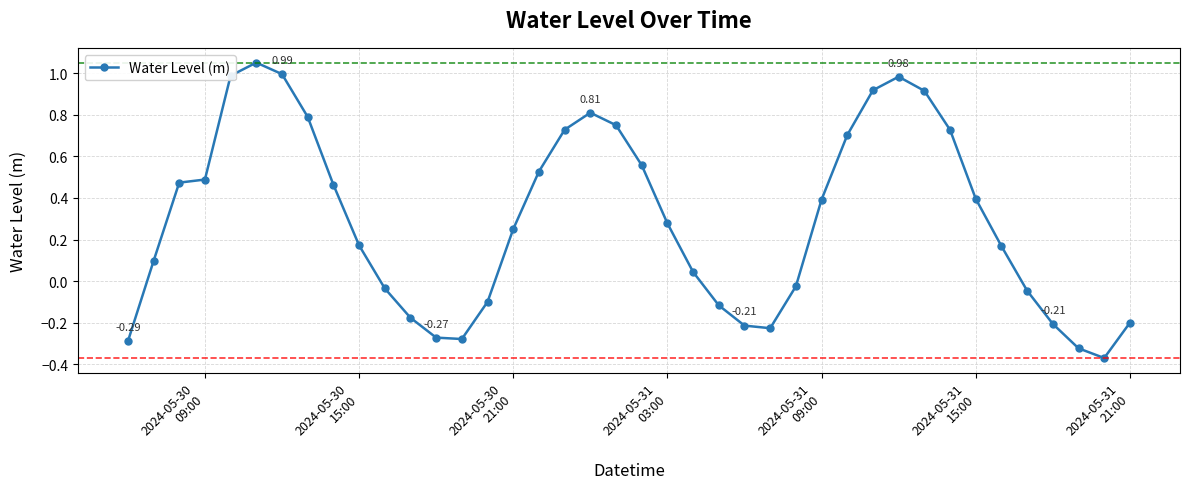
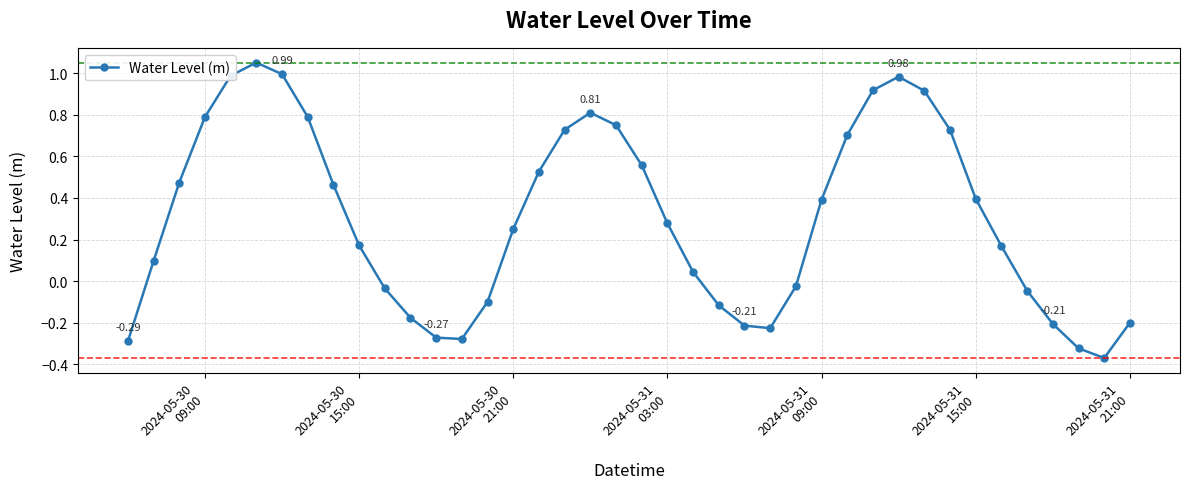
  {
-   "2024-05-30 09:00": 0.49,
+   "2024-05-30 09:00": 0.79,
    "2024-05-30 15:00": 0.17,
    "2024-05-30 21:00": 0.25,
    "2024-05-31 03:00": 0.28,
    "2024-05-31 09:00": 0.39,
    "2024-05-31 15:00": 0.40,
    "2024-05-31 21:00": -0.20
  }
